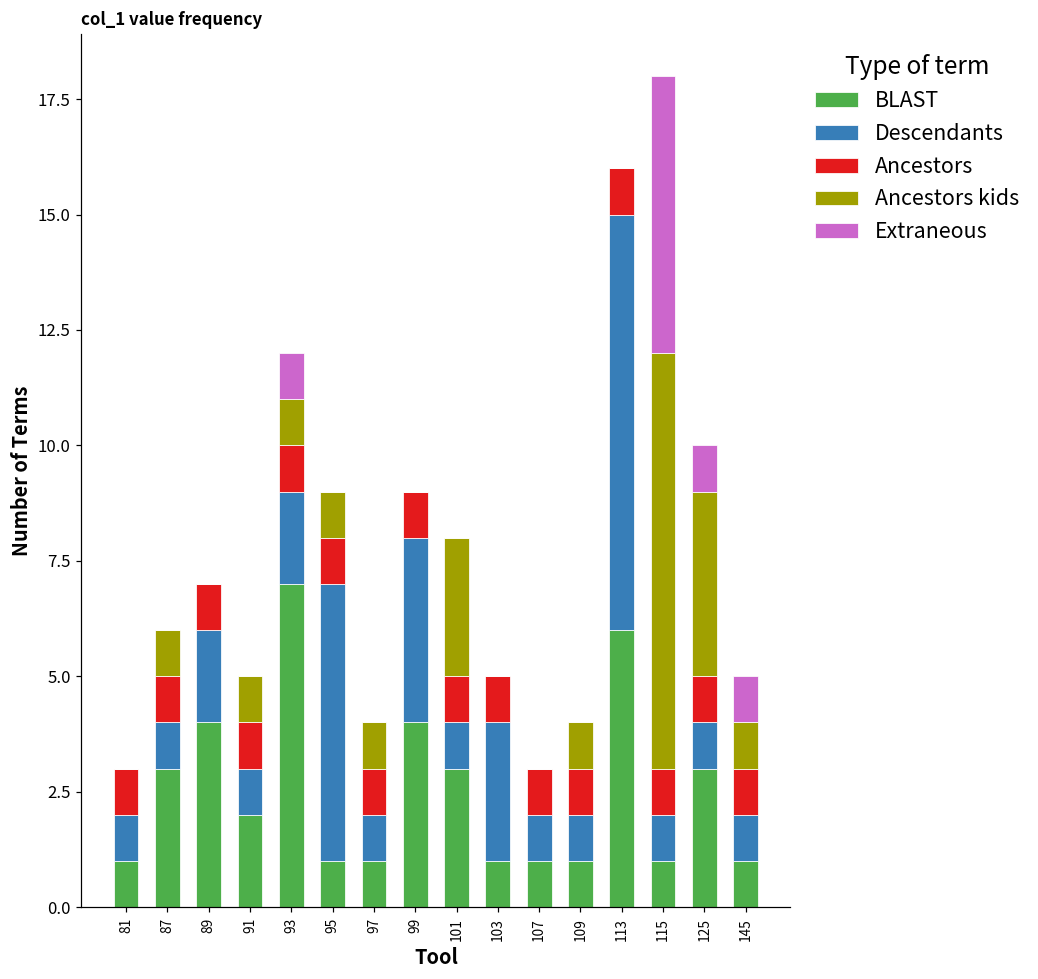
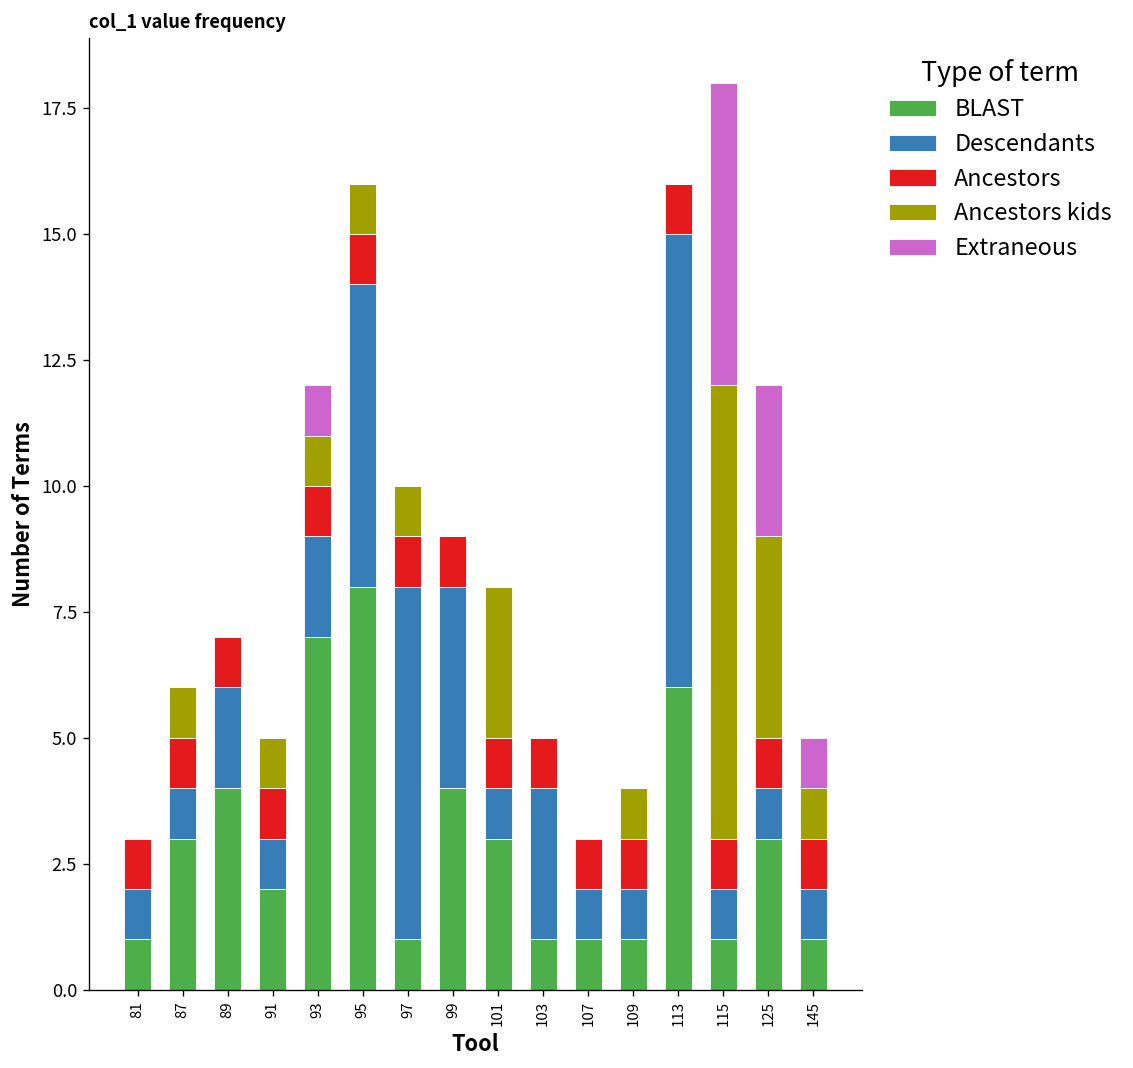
  {
    "BLAST": {
      "81": 1,
      "87": 3,
      "89": 4,
      "91": 2,
      "93": 7,
-     "95": 1,
+     "95": 8,
      "97": 1,
      "99": 4,
      "101": 3,
      "103": 1,
      "107": 1,
      "109": 1,
      "113": 6,
      "115": 1,
      "125": 3,
      "145": 1
    },
    "Descendants": {
      "81": 1,
      "87": 1,
      "89": 2,
      "91": 1,
      "93": 2,
      "95": 6,
-     "97": 1,
+     "97": 7,
      "99": 4,
      "101": 1,
      "103": 3,
      "107": 1,
      "109": 1,
      "113": 9,
      "115": 1,
      "125": 1,
      "145": 1
    },
    "Ancestors": {
      "81": 1,
      "87": 1,
      "89": 1,
      "91": 1,
      "93": 1,
      "95": 1,
      "97": 1,
      "99": 1,
      "101": 1,
      "103": 1,
      "107": 1,
      "109": 1,
      "113": 1,
      "115": 1,
      "125": 1,
      "145": 1
    },
    "Ancestors kids": {
      "81": 0,
      "87": 1,
      "89": 0,
      "91": 1,
      "93": 1,
      "95": 1,
      "97": 1,
      "99": 0,
      "101": 3,
      "103": 0,
      "107": 0,
      "109": 1,
      "113": 0,
      "115": 9,
      "125": 4,
      "145": 1
    },
    "Extraneous": {
      "81": 0,
      "87": 0,
      "89": 0,
      "91": 0,
      "93": 1,
      "95": 0,
      "97": 0,
      "99": 0,
      "101": 0,
      "103": 0,
      "107": 0,
      "109": 0,
      "113": 0,
      "115": 6,
-     "125": 1,
+     "125": 3,
      "145": 1
    }
  }
